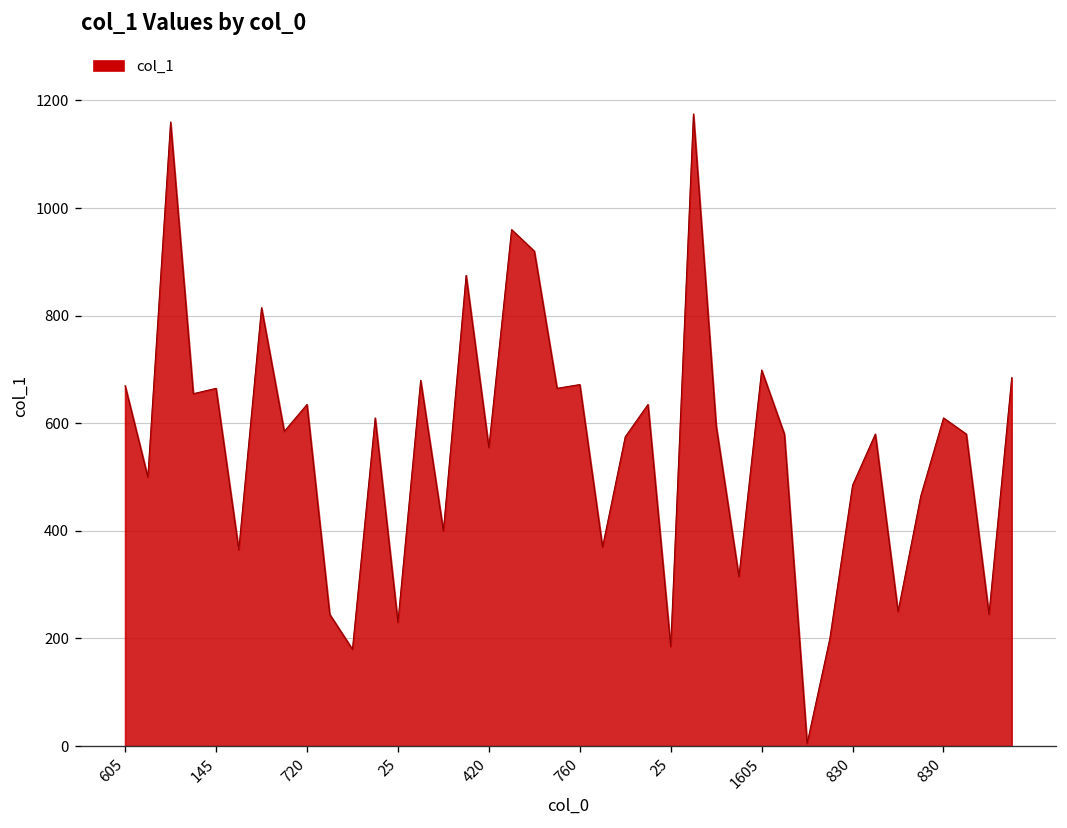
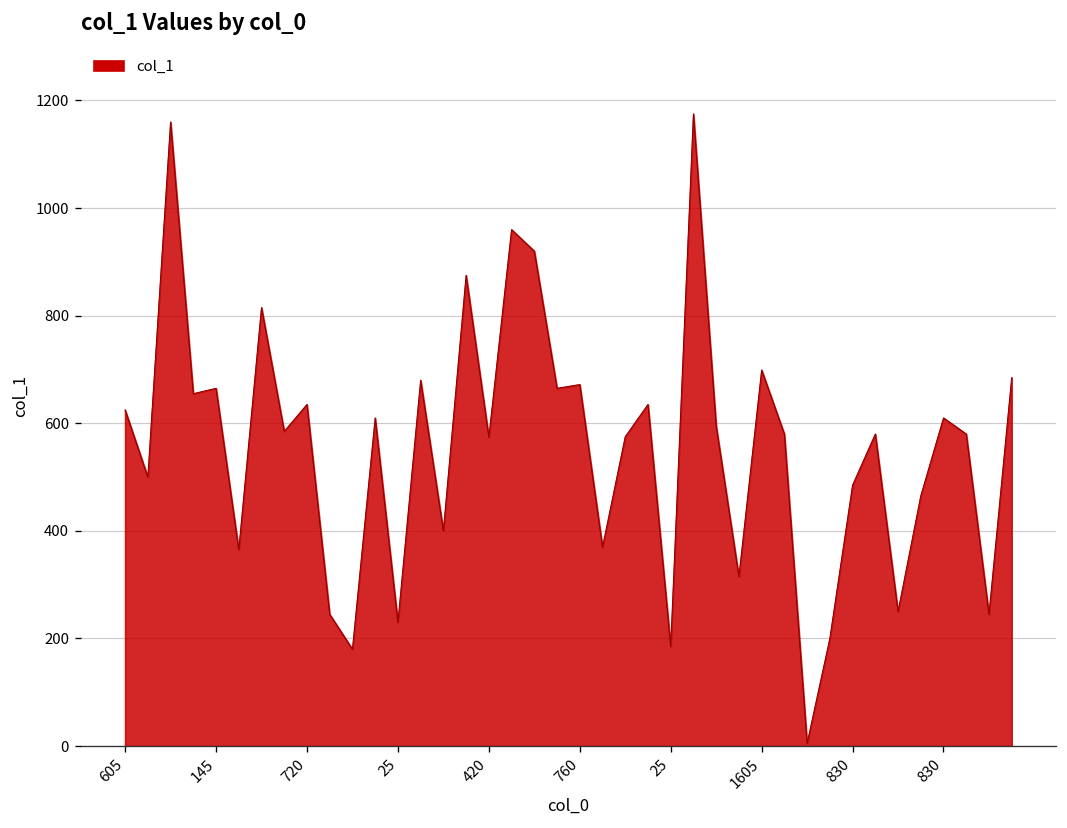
  {
-   "605": 670,
+   "605": 630,
    "145": 670,
    "720": 640,
-   "420": 560,
+   "420": 570,
    "760": 670,
    "1605": 700
  }
